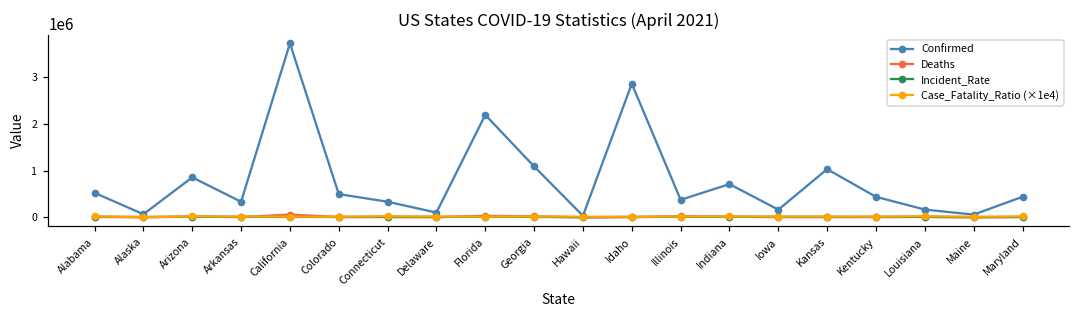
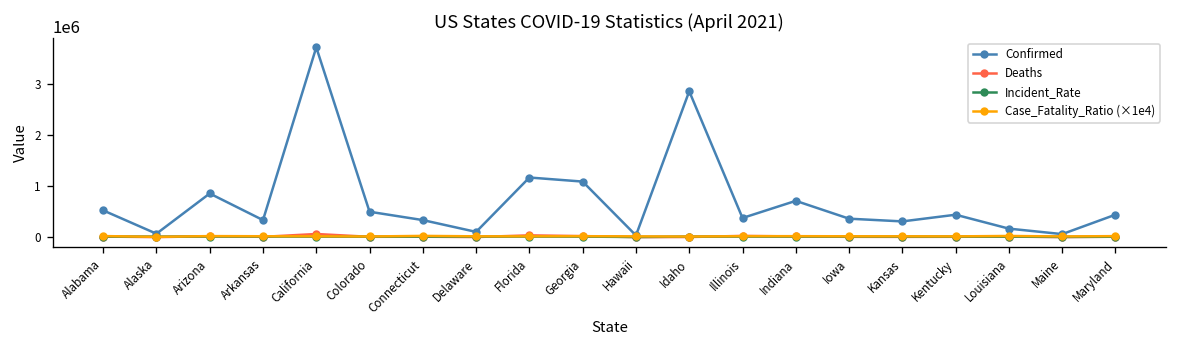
  {
    "Confirmed": {
      "Alabama": 500000,
      "Arizona": 900000,
      "Arkansas": 300000,
      "California": 3700000,
      "Colorado": 500000,
      "Connecticut": 300000,
      "Delaware": 100000,
-     "Florida": 2200000,
+     "Florida": 1200000,
      "Georgia": 1100000,
      "Idaho": 2900000,
      "Illinois": 400000,
      "Indiana": 700000,
-     "Iowa": 200000,
-     "Kansas": 1000000,
+     "Iowa": 400000,
+     "Kansas": 300000,
      "Kentucky": 400000,
      "Louisiana": 200000,
      "Maryland": 400000
    }
  }
